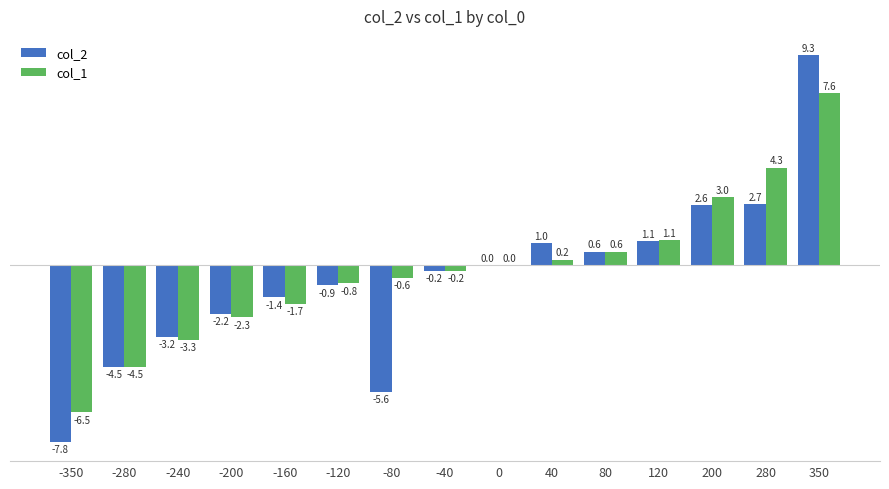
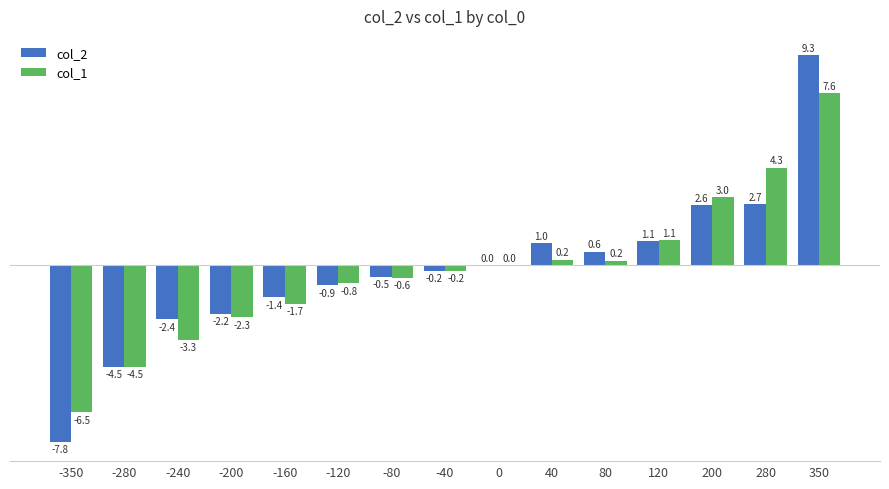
  {
    "col_2": {
      "-350": -7.8,
      "-280": -4.5,
-     "-240": -3.2,
+     "-240": -2.4,
      "-200": -2.2,
      "-160": -1.4,
      "-120": -0.9,
-     "-80": -5.6,
+     "-80": -0.5,
      "-40": -0.2,
      "0": 0.0,
      "40": 1.0,
      "80": 0.6,
      "120": 1.1,
      "200": 2.6,
      "280": 2.7,
      "350": 9.3
    },
    "col_1": {
      "-350": -6.5,
      "-280": -4.5,
      "-240": -3.3,
      "-200": -2.3,
      "-160": -1.7,
      "-120": -0.8,
      "-80": -0.6,
      "-40": -0.2,
      "0": 0.0,
      "40": 0.2,
-     "80": 0.6,
+     "80": 0.2,
      "120": 1.1,
      "200": 3.0,
      "280": 4.3,
      "350": 7.6
    }
  }
